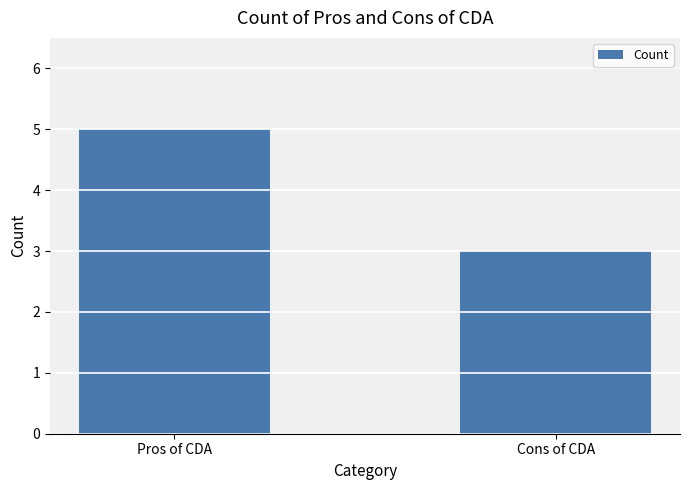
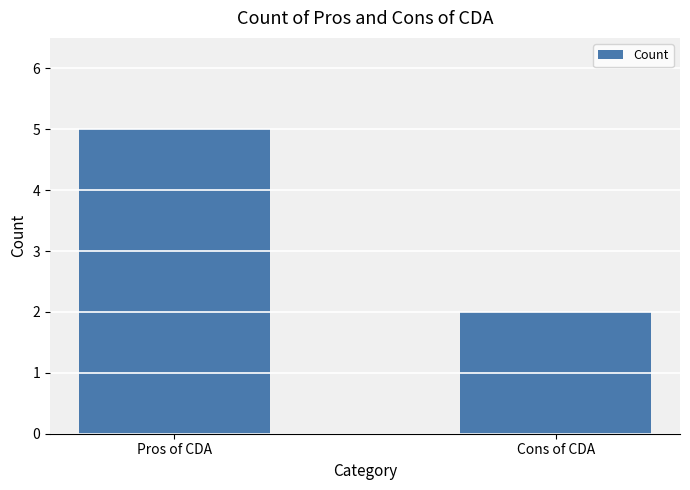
  {
    "Pros of CDA": 5,
-   "Cons of CDA": 3
+   "Cons of CDA": 2
  }
